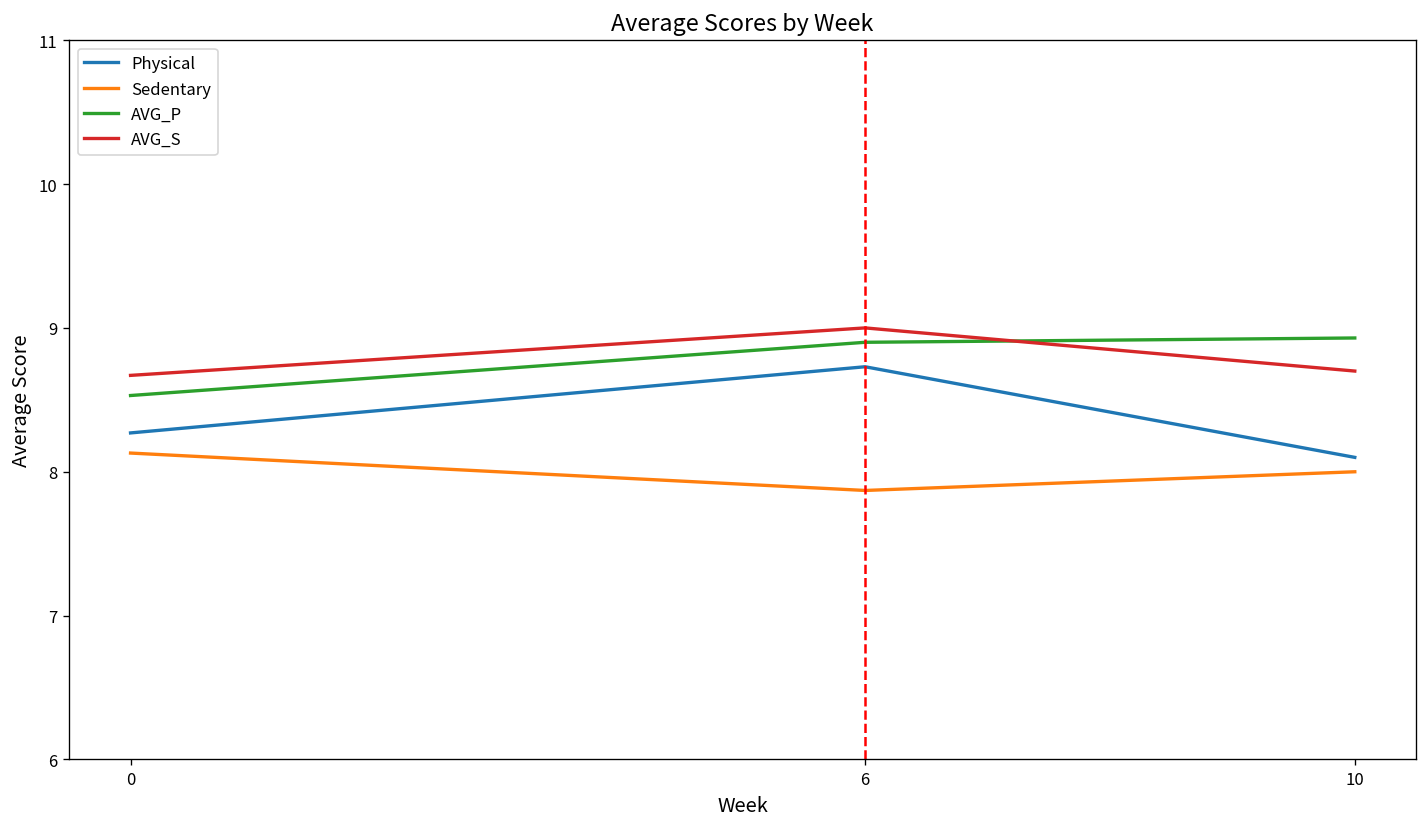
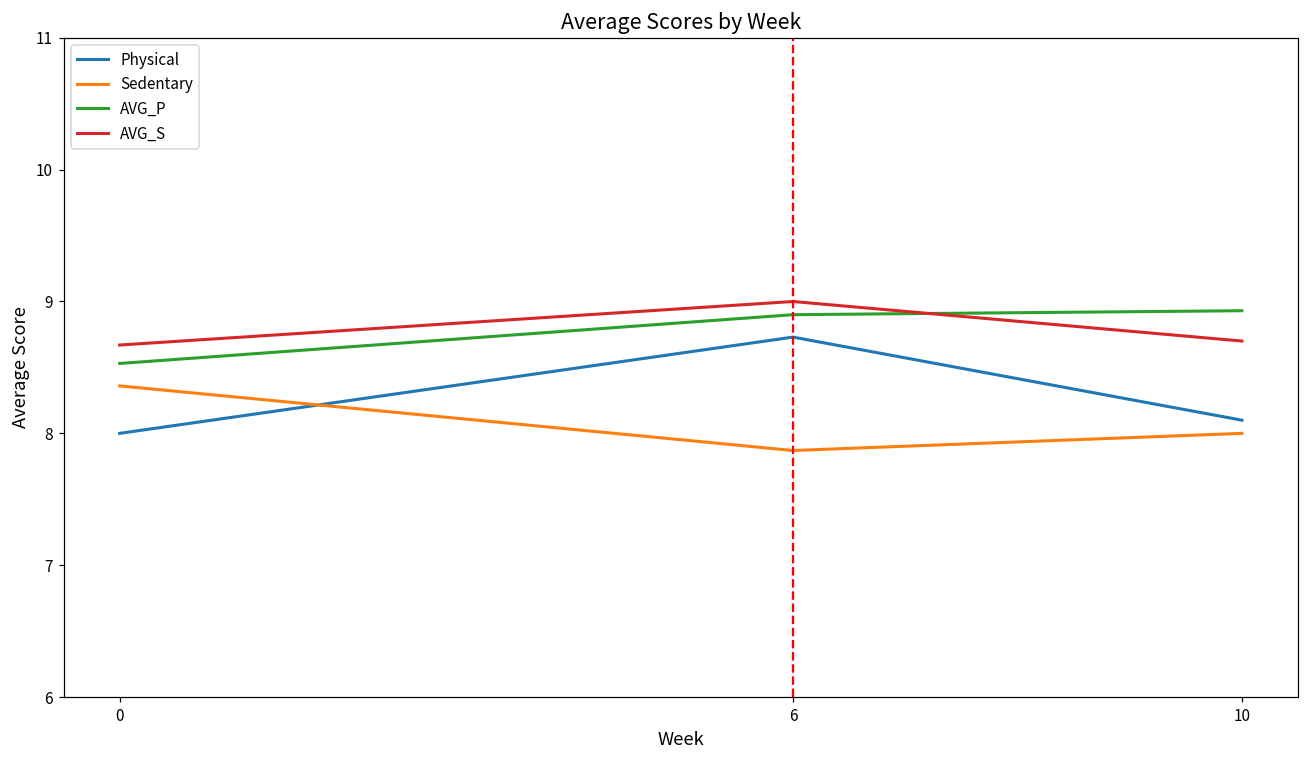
  {
    "Physical": {
-     "0": 8.27,
+     "0": 8.00,
      "6": 8.73,
      "10": 8.10
    },
    "Sedentary": {
-     "0": 8.13,
+     "0": 8.36,
      "6": 7.87,
      "10": 8.00
    },
    "AVG_P": {
      "0": 8.53,
      "6": 8.90,
      "10": 8.93
    },
    "AVG_S": {
      "0": 8.67,
      "6": 9.00,
      "10": 8.70
    }
  }
